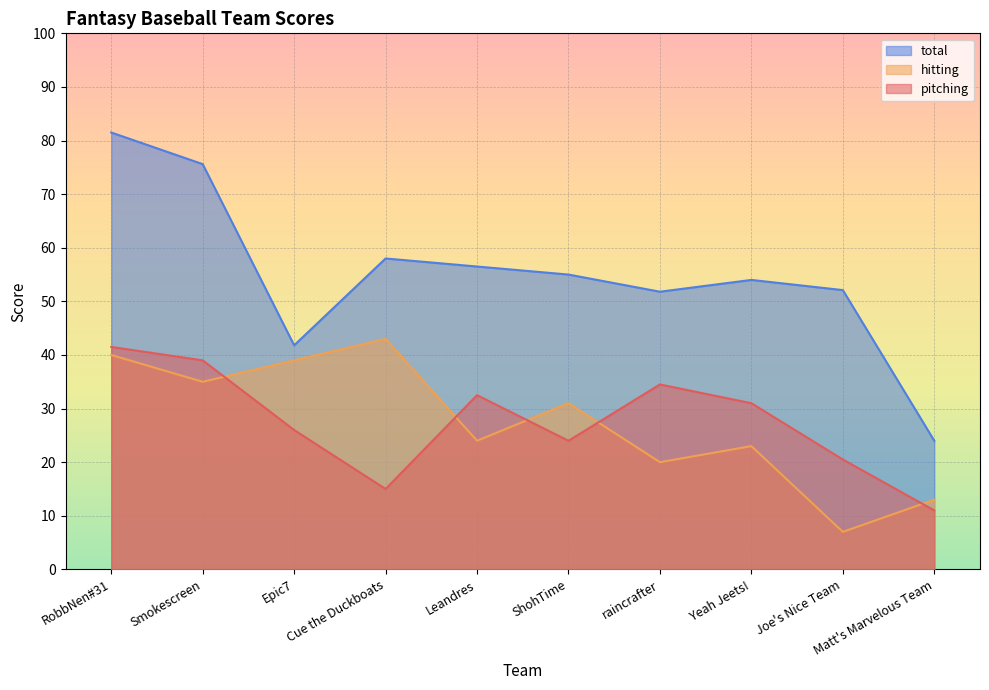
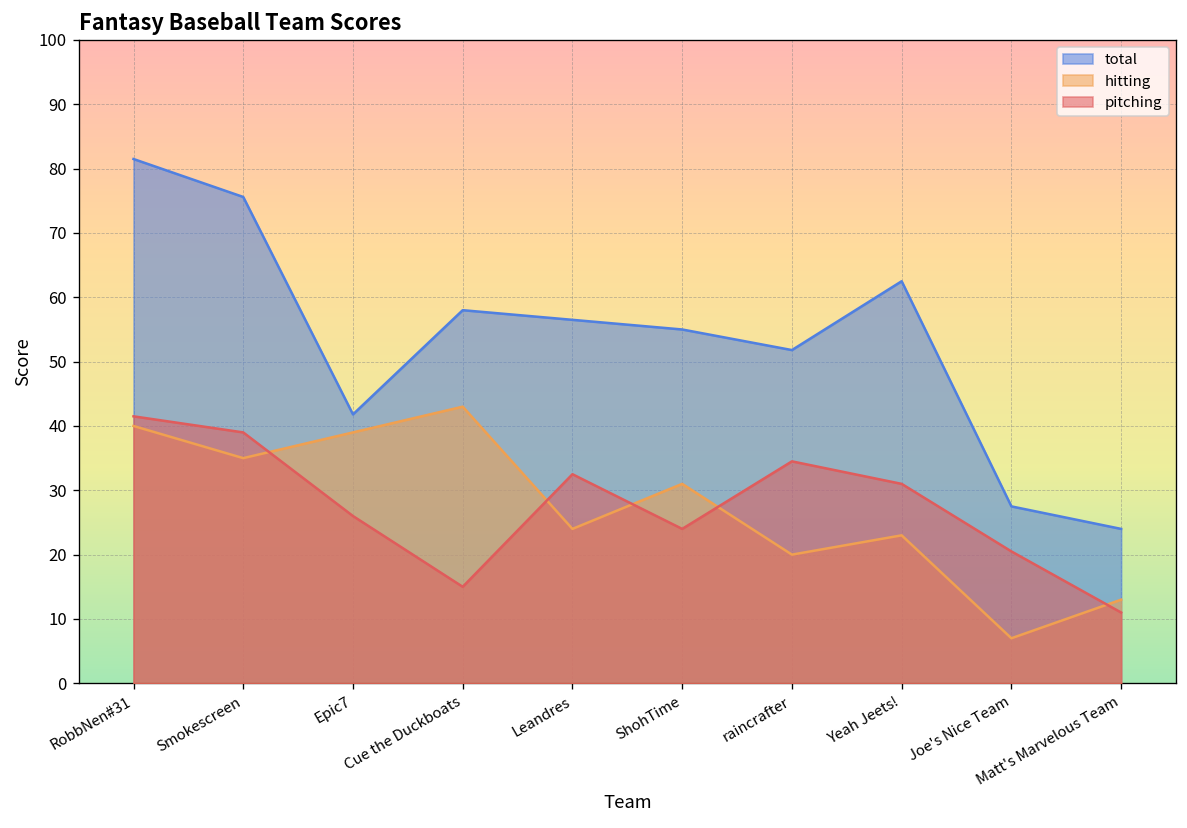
  {
    "total": {
      "RobbNen#31": 82,
      "Smokescreen": 76,
      "Epic7": 42,
      "Cue the Duckboats": 58,
      "Leandres": 57,
      "ShohTime": 55,
      "raincrafter": 52,
-     "Yeah Jeets!": 54,
-     "Joe's Nice Team": 52,
+     "Yeah Jeets!": 63,
+     "Joe's Nice Team": 28,
      "Matt's Marvelous Team": 24
    }
  }
